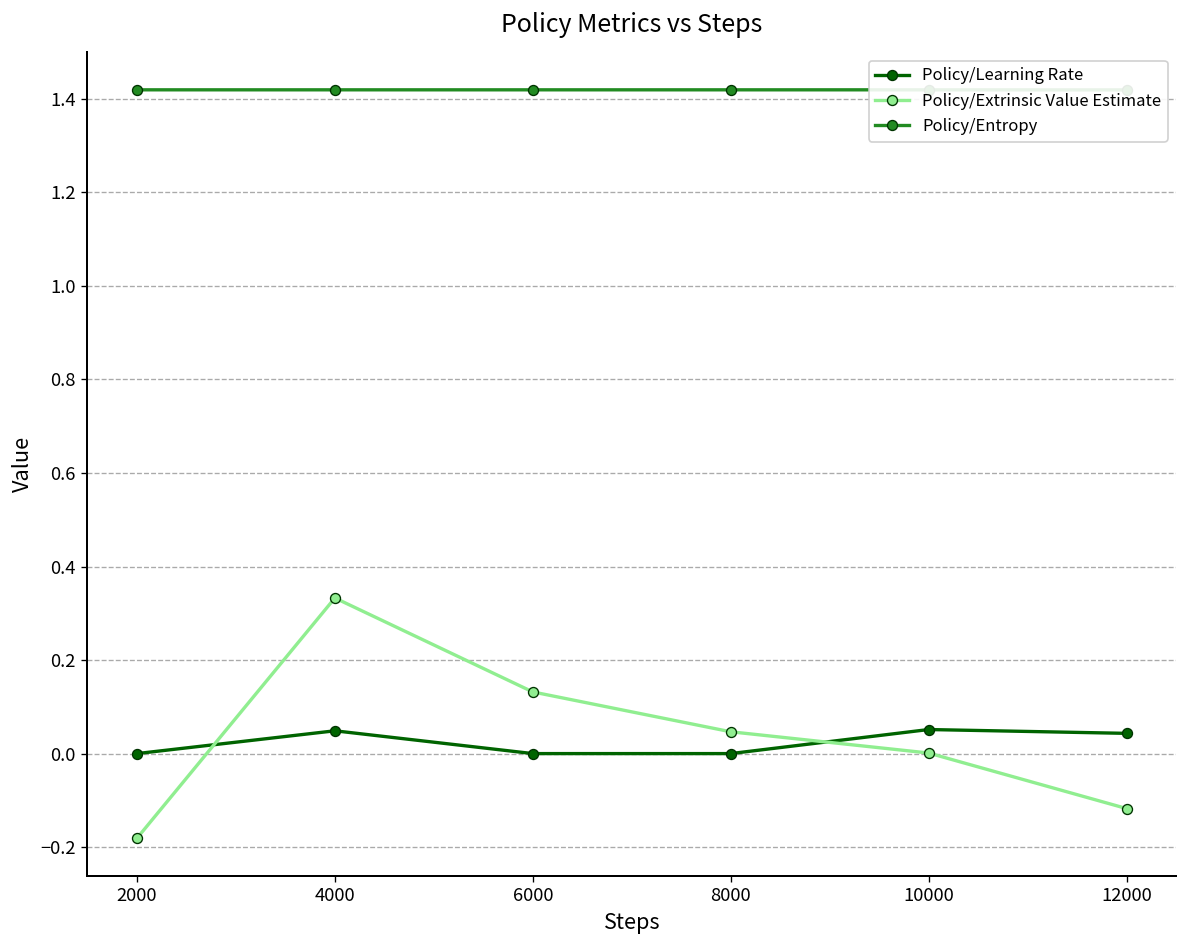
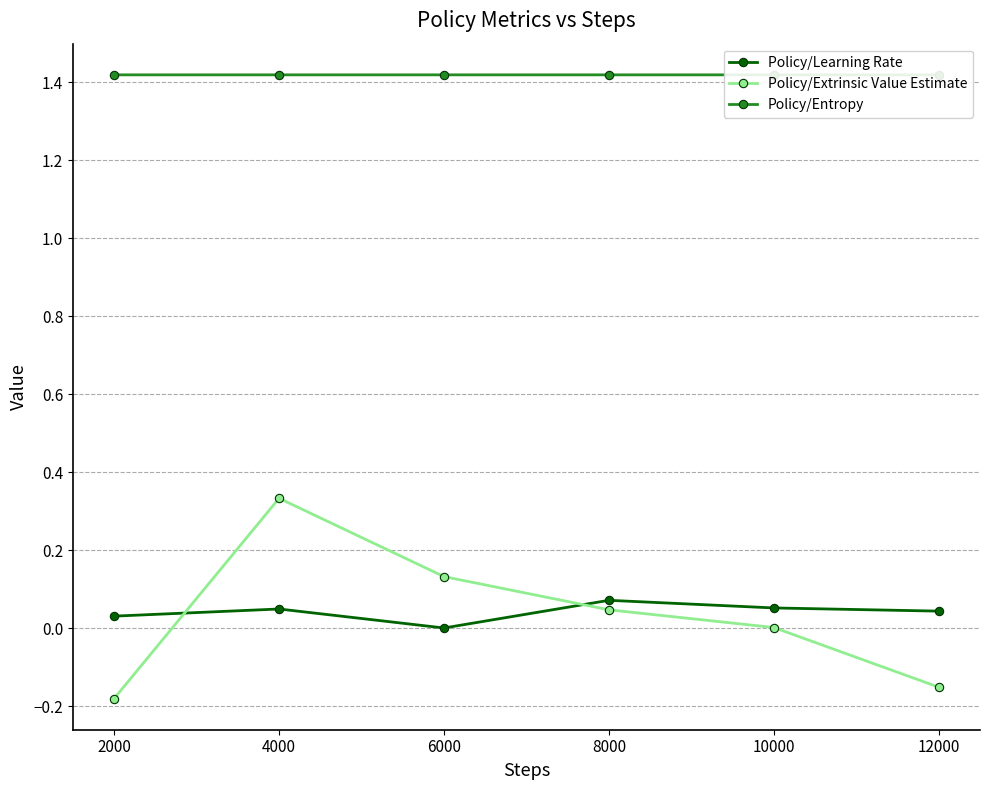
  {
    "Policy/Learning Rate": {
-     "2000": 0.00,
+     "2000": 0.03,
      "4000": 0.05,
      "6000": 0.00,
-     "8000": 0.00,
+     "8000": 0.07,
      "10000": 0.05,
      "12000": 0.04
    },
    "Policy/Extrinsic Value Estimate": {
      "2000": -0.18,
      "4000": 0.33,
      "6000": 0.13,
      "8000": 0.05,
      "10000": 0.00,
-     "12000": -0.12
+     "12000": -0.15
    },
    "Policy/Entropy": {
      "2000": 1.42,
      "4000": 1.42,
      "6000": 1.42,
      "8000": 1.42
    }
  }
